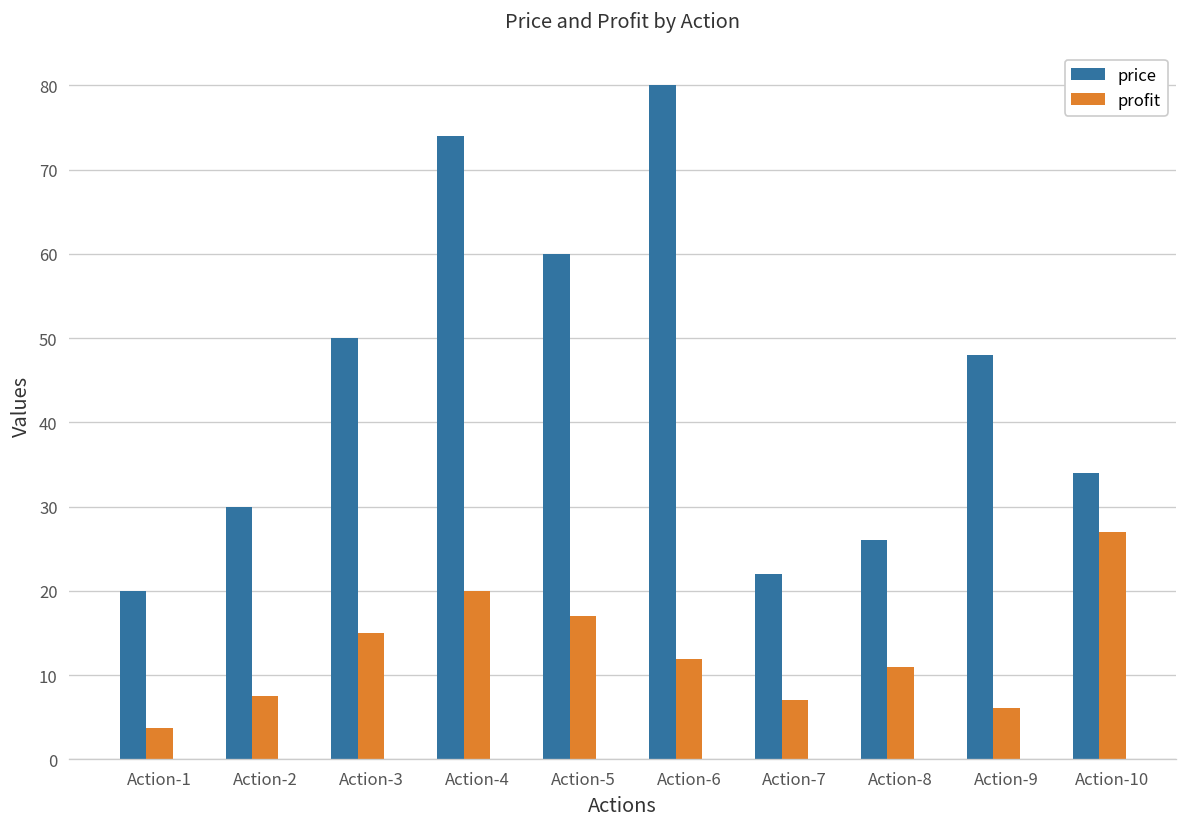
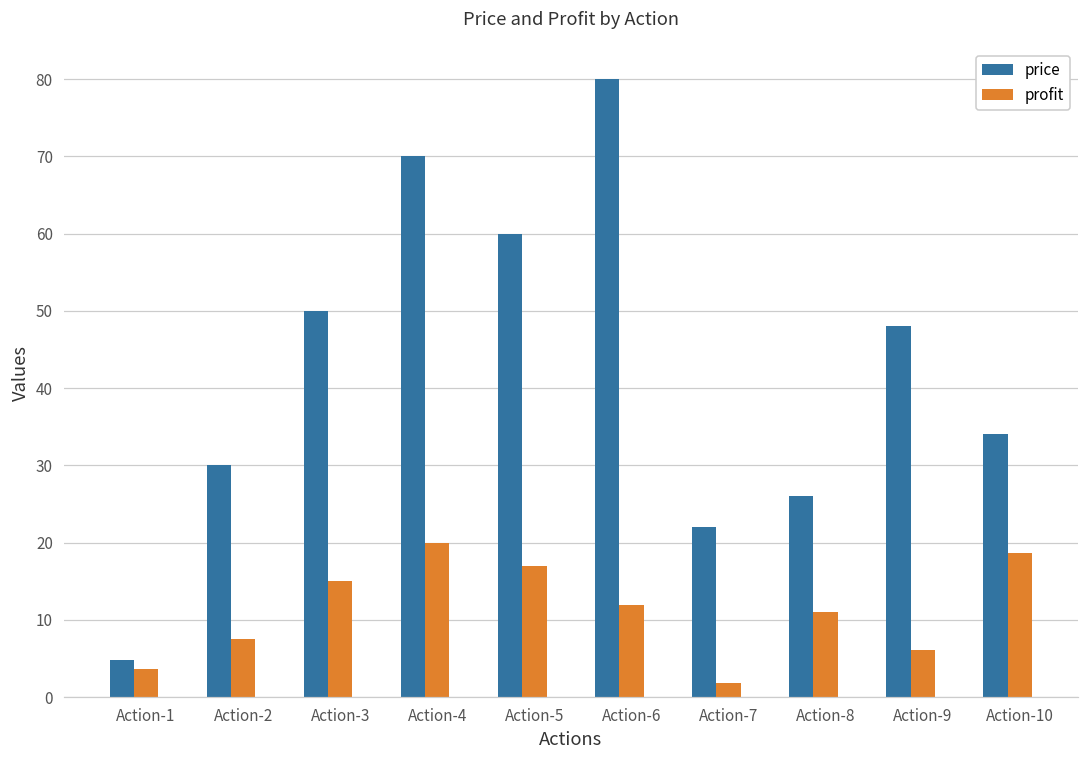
  {
    "price": {
-     "Action-1": 20,
+     "Action-1": 5,
      "Action-2": 30,
      "Action-3": 50,
-     "Action-4": 74,
+     "Action-4": 70,
      "Action-5": 60,
      "Action-6": 80,
      "Action-7": 22,
      "Action-8": 26,
      "Action-9": 48,
      "Action-10": 34
    },
    "profit": {
      "Action-1": 4,
      "Action-2": 8,
      "Action-3": 15,
      "Action-4": 20,
      "Action-5": 17,
      "Action-6": 12,
-     "Action-7": 7,
+     "Action-7": 2,
      "Action-8": 11,
      "Action-9": 6,
-     "Action-10": 27
+     "Action-10": 19
    }
  }
